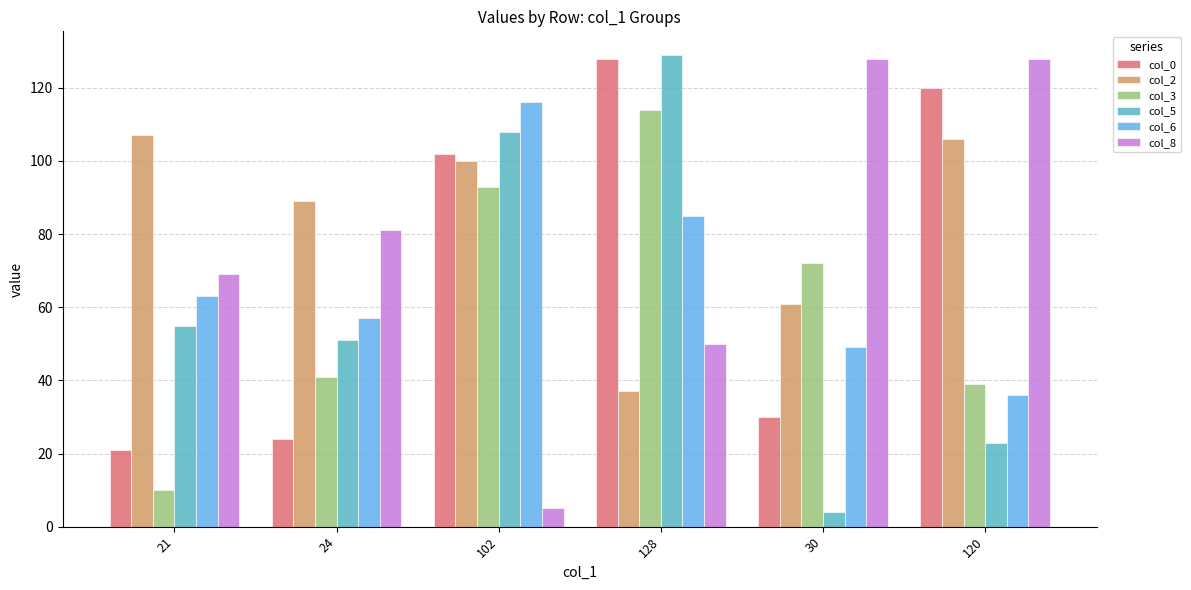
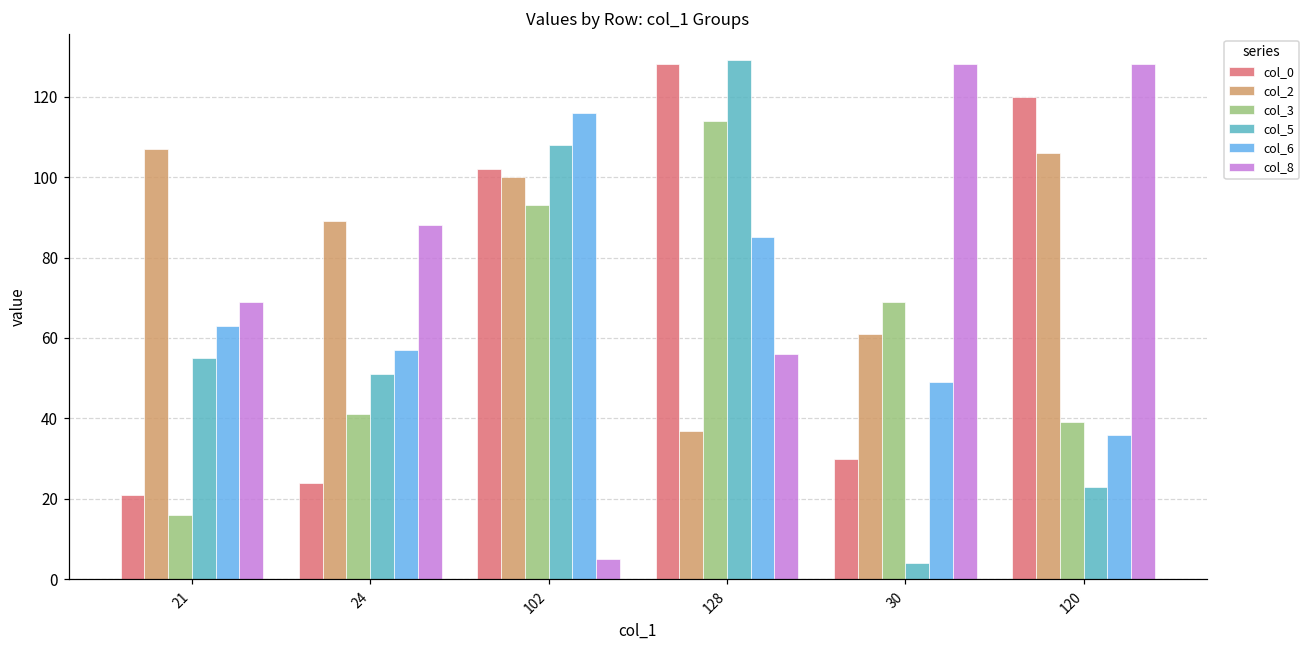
  {
    "col_3": {
-     "21": 10,
+     "21": 16,
      "24": 41,
      "102": 93,
      "128": 114,
-     "30": 72,
+     "30": 69,
      "120": 39
    },
    "col_8": {
      "21": 69,
-     "24": 81,
+     "24": 88,
      "102": 5,
-     "128": 50,
+     "128": 56,
      "30": 128,
      "120": 128
    }
  }
